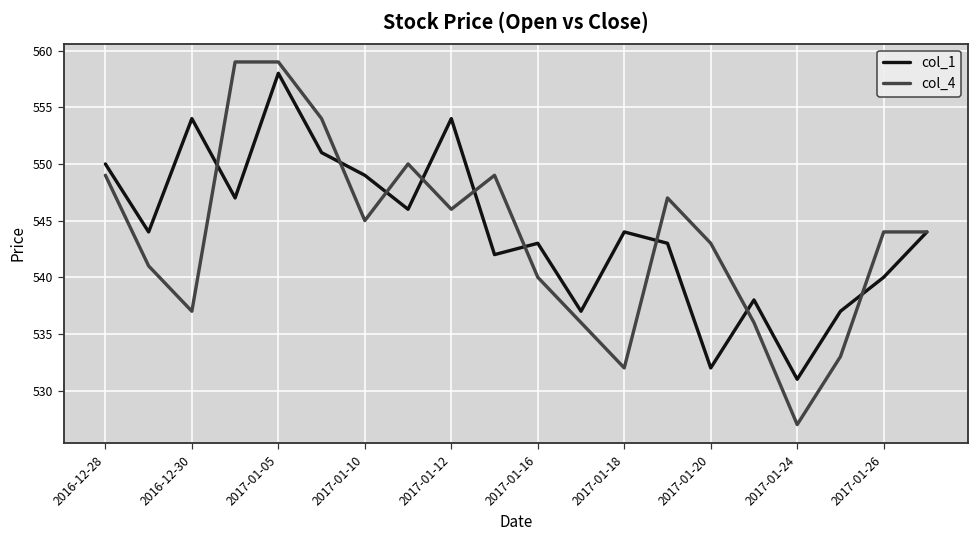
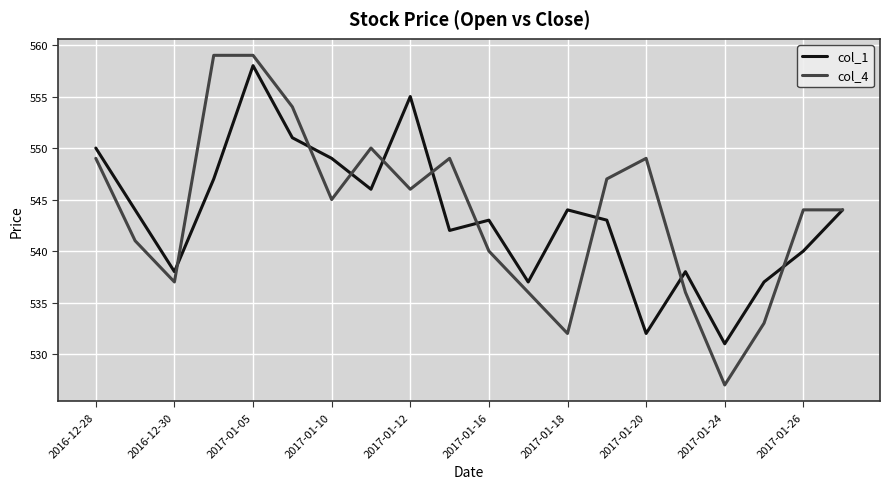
  {
    "col_1": {
      "2016-12-28": 550,
-     "2016-12-30": 554,
+     "2016-12-30": 538,
      "2017-01-05": 558,
      "2017-01-10": 549,
-     "2017-01-12": 554,
+     "2017-01-12": 555,
      "2017-01-16": 543,
      "2017-01-18": 544,
      "2017-01-20": 532,
      "2017-01-24": 531,
      "2017-01-26": 540
    },
    "col_4": {
      "2016-12-28": 549,
      "2016-12-30": 537,
      "2017-01-05": 559,
      "2017-01-10": 545,
      "2017-01-12": 546,
      "2017-01-16": 540,
      "2017-01-18": 532,
-     "2017-01-20": 543,
+     "2017-01-20": 549,
      "2017-01-24": 527,
      "2017-01-26": 544
    }
  }
